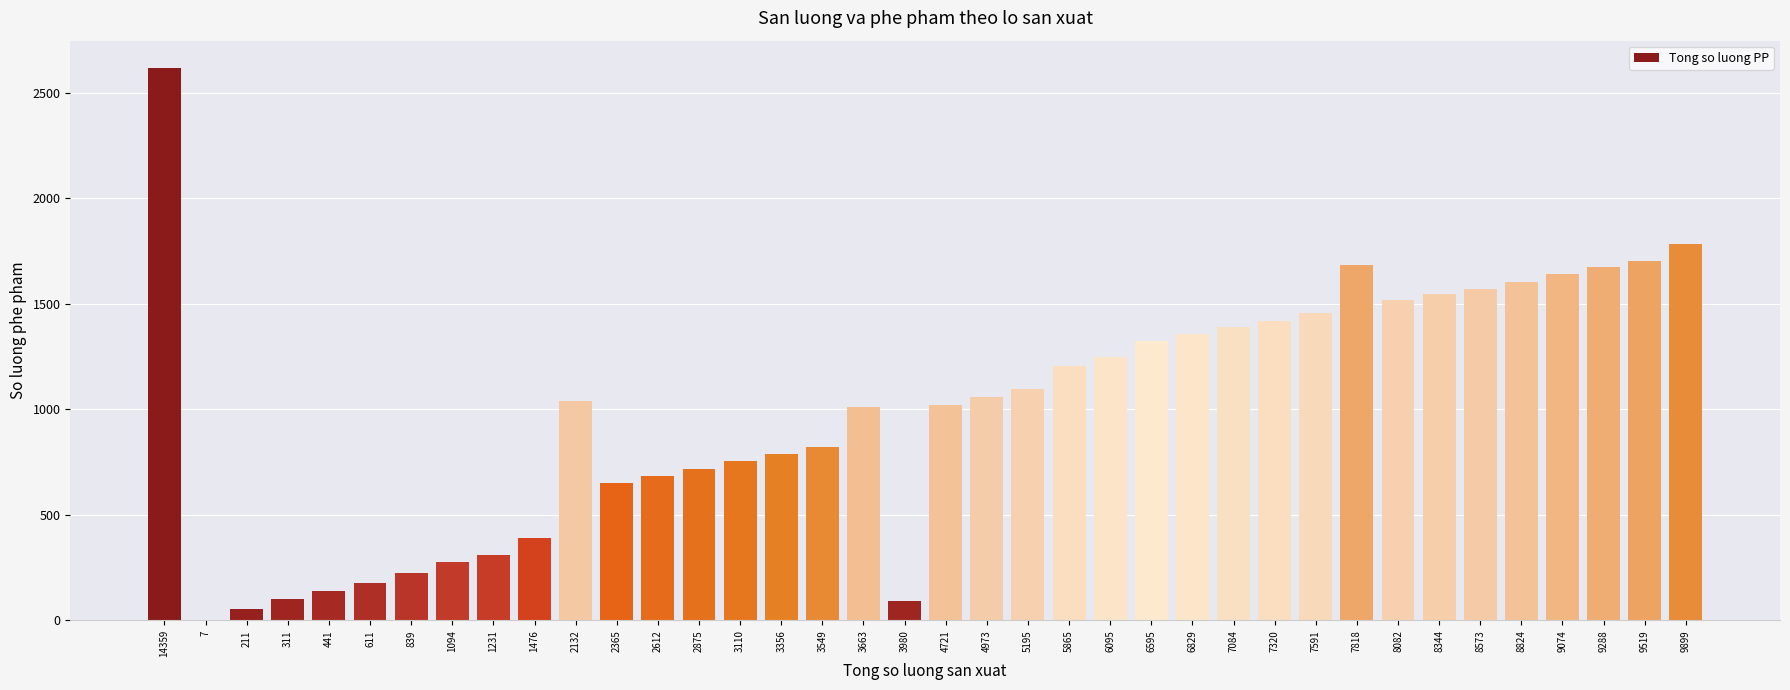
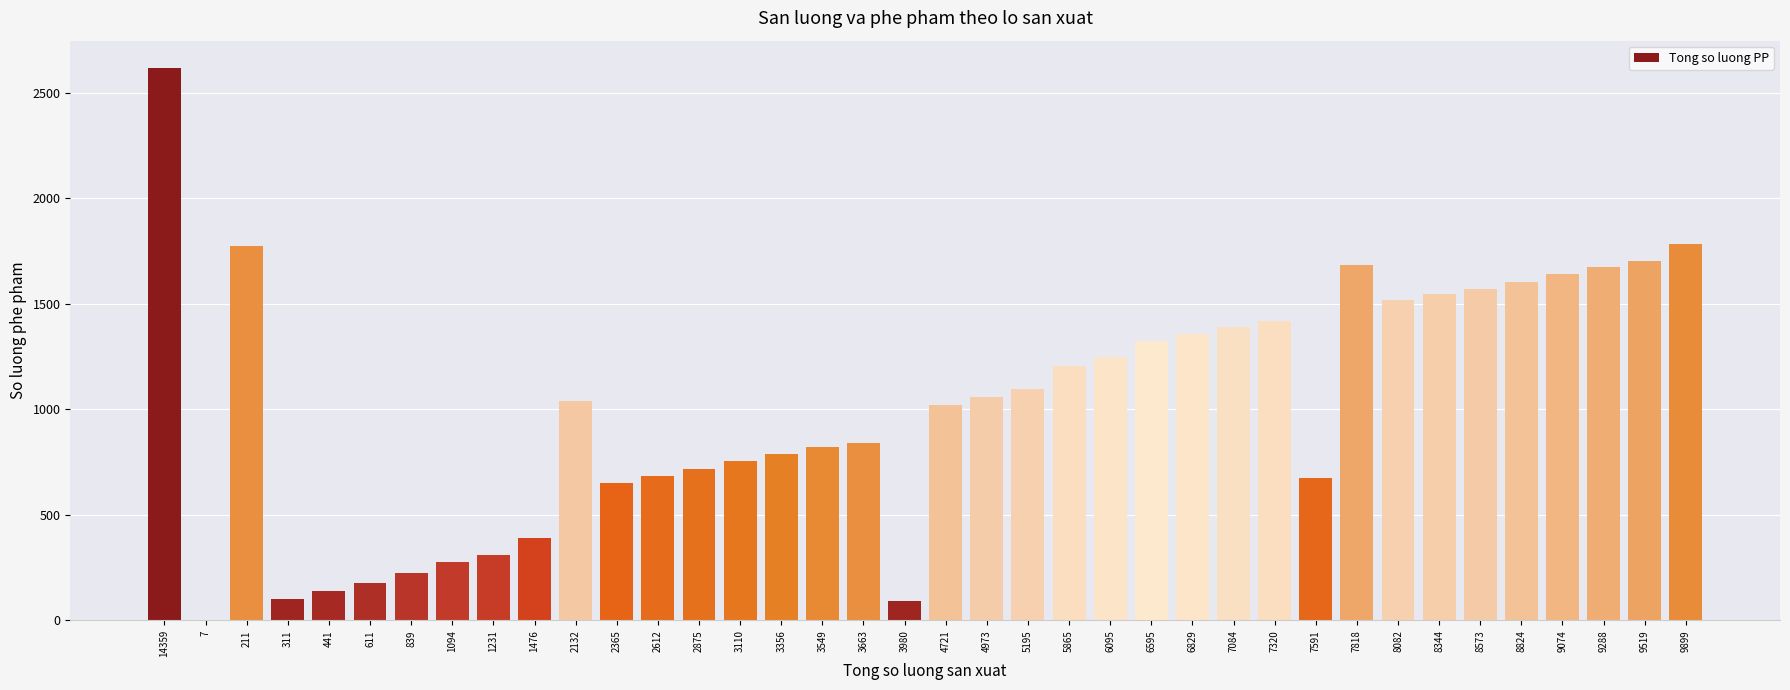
  {
    "14359": 2620,
    "7": 0,
-   "211": 50,
+   "211": 1780,
    "311": 100,
    "441": 140,
    "611": 180,
    "839": 230,
    "1094": 280,
    "1231": 310,
    "1476": 390,
    "2132": 1040,
    "2365": 650,
    "2612": 690,
    "2875": 720,
    "3110": 760,
    "3356": 790,
    "3549": 820,
-   "3663": 1010,
+   "3663": 840,
    "3980": 90,
    "4721": 1020,
    "4973": 1060,
    "5195": 1100,
    "5865": 1210,
    "6095": 1250,
    "6595": 1330,
    "6829": 1360,
    "7084": 1390,
    "7320": 1420,
-   "7591": 1460,
+   "7591": 670,
    "7818": 1690,
    "8082": 1520,
    "8344": 1550,
    "8573": 1570,
    "8824": 1600,
    "9074": 1640,
    "9288": 1670,
    "9519": 1700,
    "9899": 1780
  }
